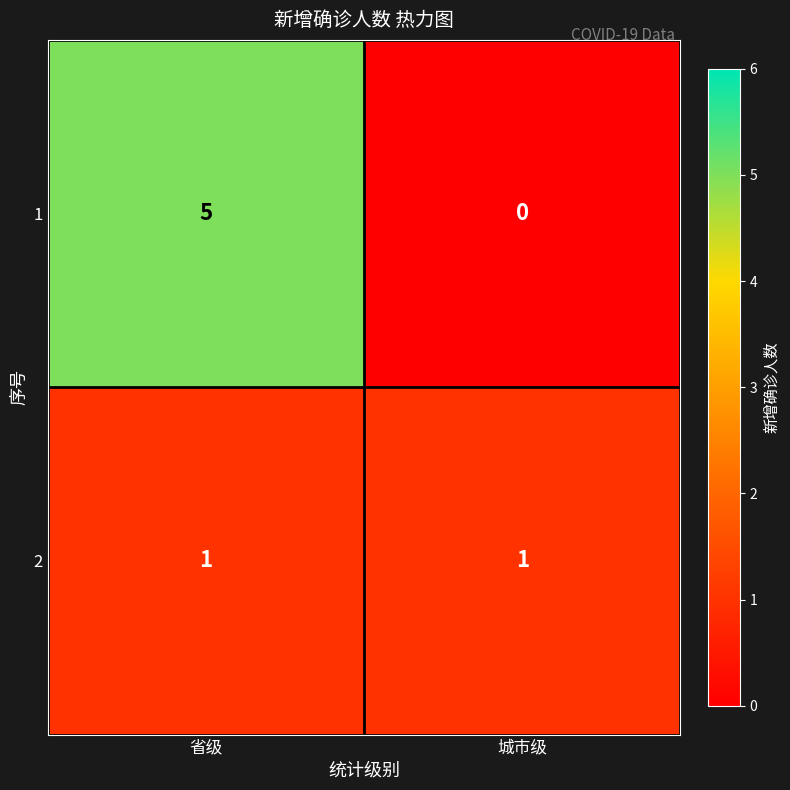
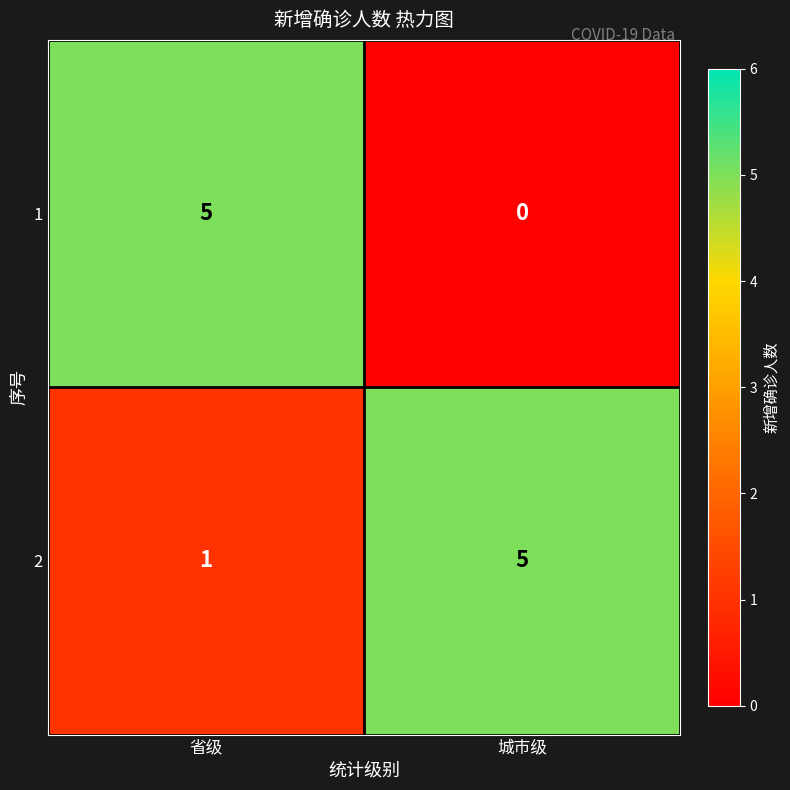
  {
    "1": {
      "省级": 5,
      "城市级": 0
    },
    "2": {
      "省级": 1,
-     "城市级": 1
+     "城市级": 5
    }
  }
